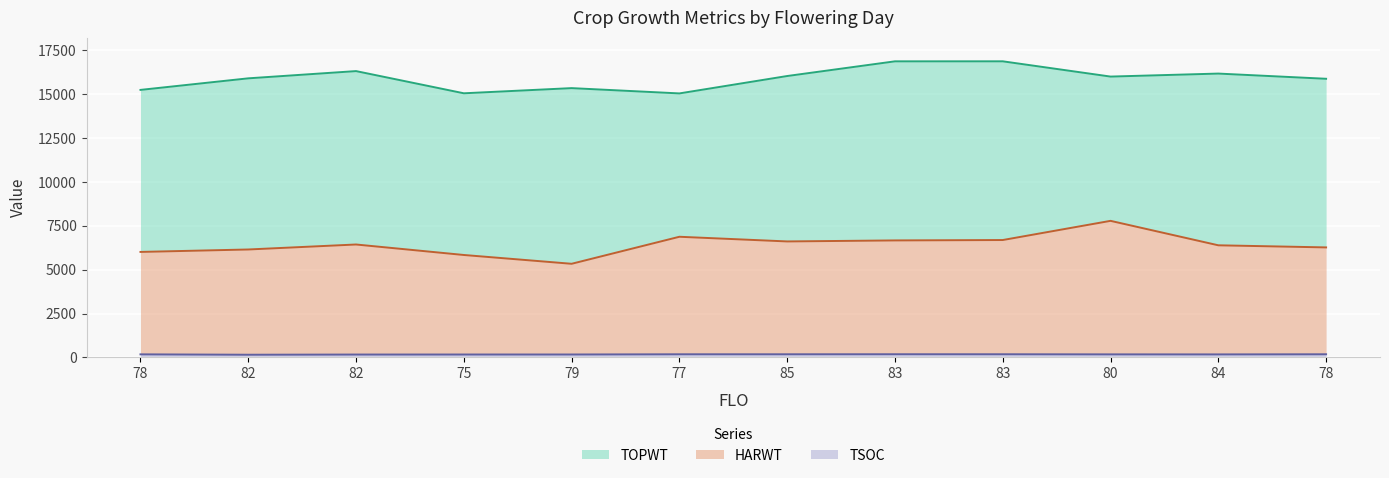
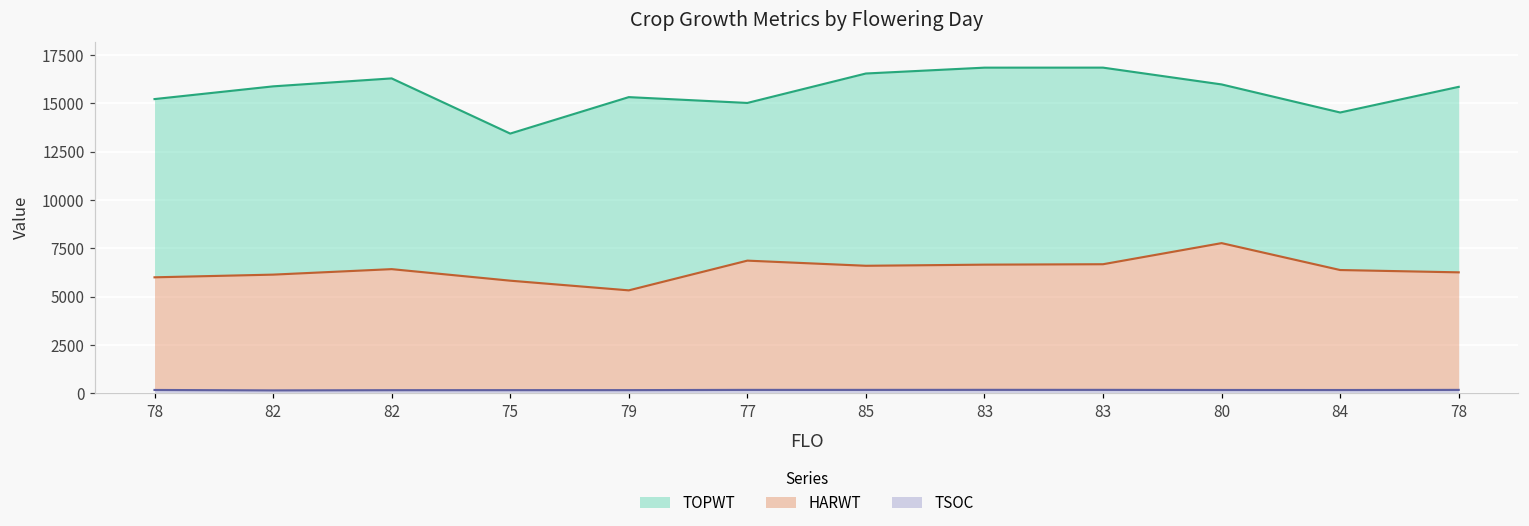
  {
    "TOPWT": {
-     "75": 15000,
+     "75": 13400,
      "79": 15300,
      "77": 15000,
-     "85": 16000,
+     "85": 16600,
      "80": 16000,
-     "84": 16200
+     "84": 14500
    },
    "HARWT": {
      "75": 5800,
      "79": 5300,
      "77": 6900,
      "85": 6600,
      "80": 7800,
      "84": 6400
    },
    "TSOC": {
      "75": 200,
      "79": 200,
      "77": 200,
      "85": 200,
      "80": 200,
      "84": 200
    }
  }
